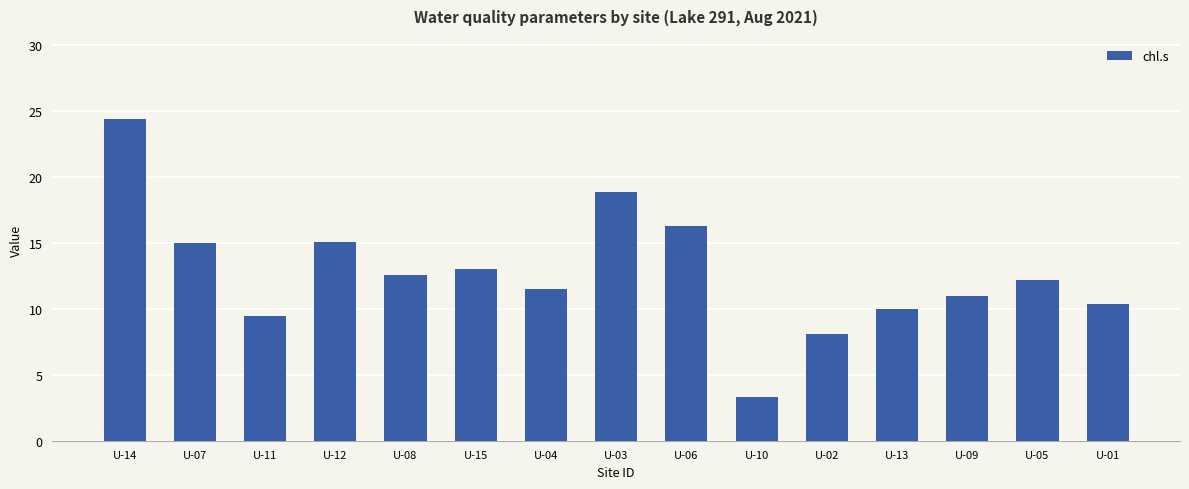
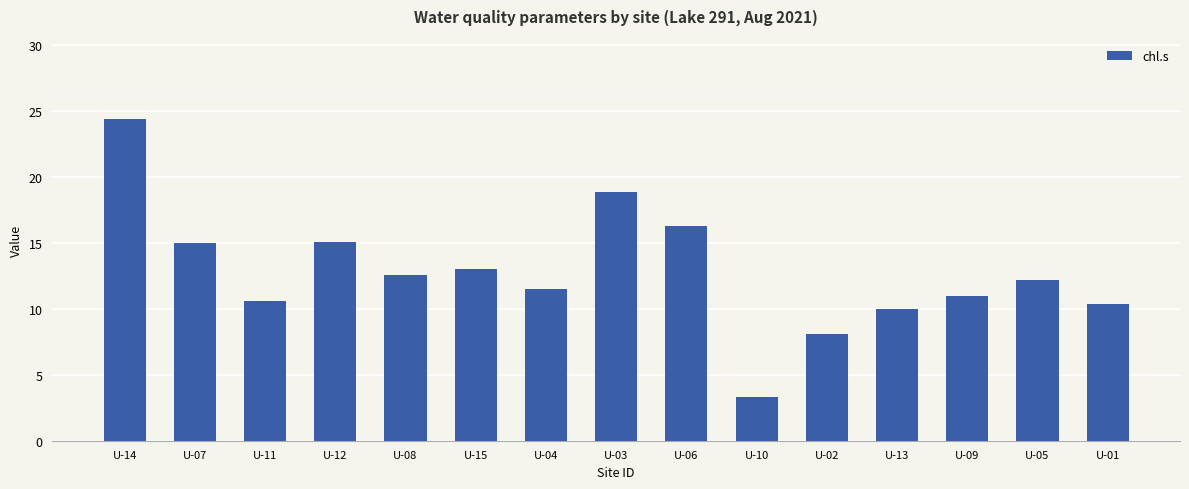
  {
    "U-14": 24.4,
    "U-07": 15.0,
-   "U-11": 9.5,
+   "U-11": 10.6,
    "U-12": 15.1,
    "U-08": 12.6,
    "U-15": 13.0,
    "U-04": 11.5,
    "U-03": 18.9,
    "U-06": 16.3,
    "U-10": 3.3,
    "U-02": 8.1,
    "U-13": 10.0,
    "U-09": 11.0,
    "U-05": 12.2,
    "U-01": 10.4
  }
